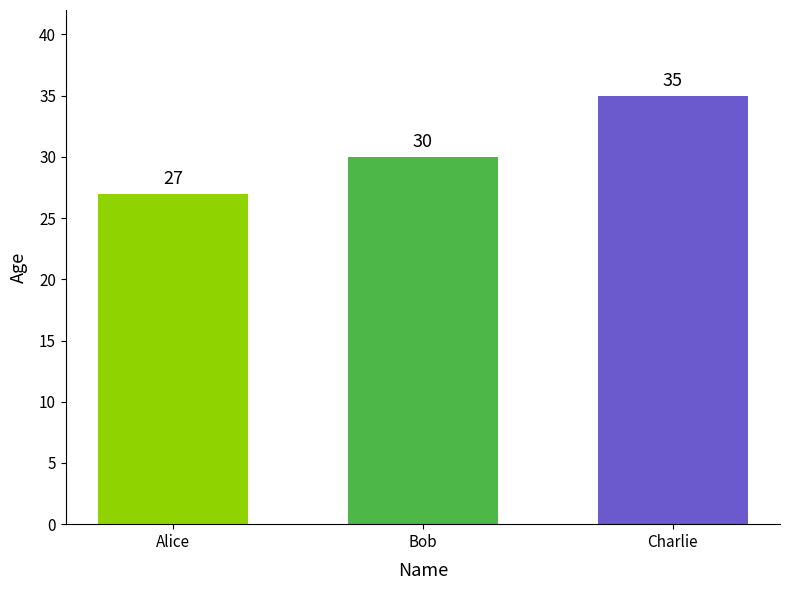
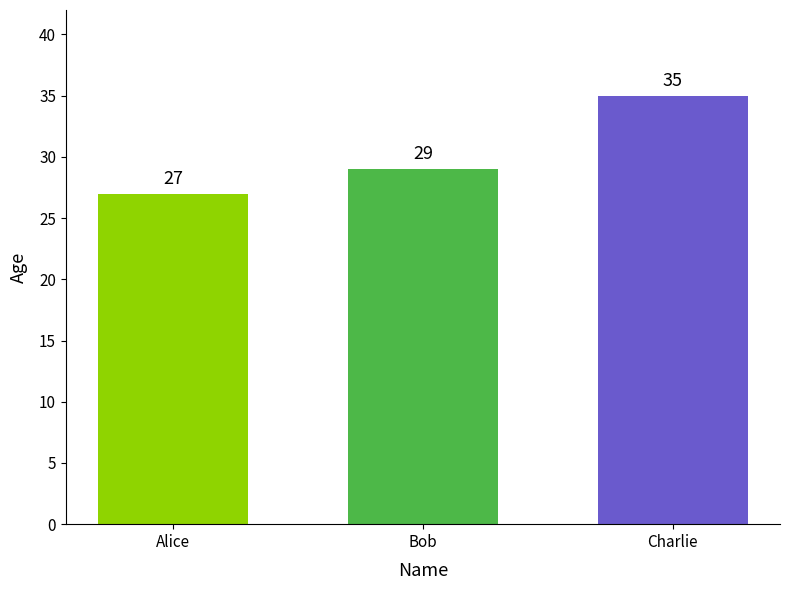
  {
    "Alice": 27,
-   "Bob": 30,
+   "Bob": 29,
    "Charlie": 35
  }
